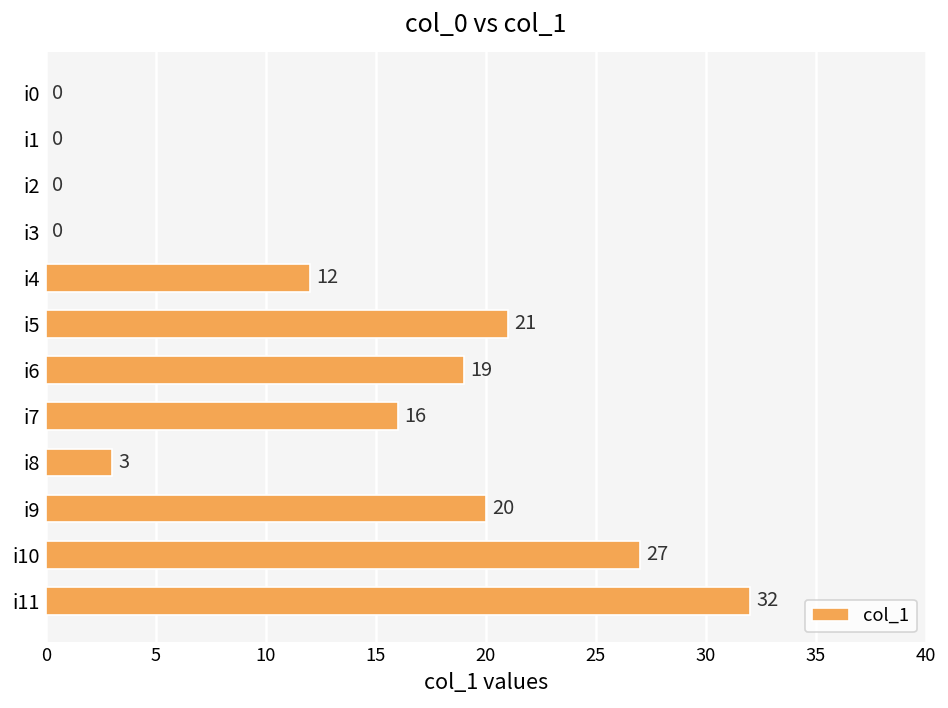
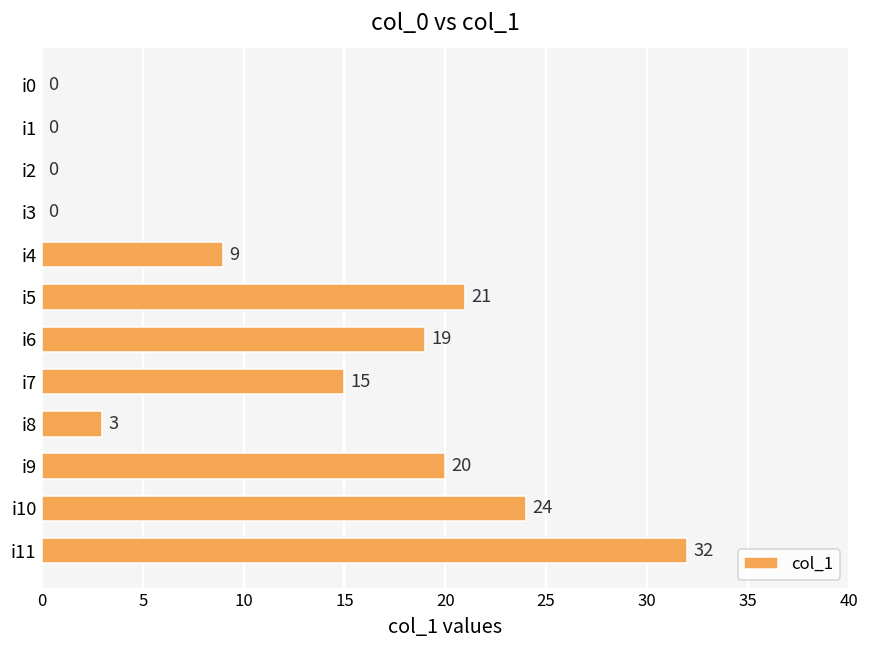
  {
    "i0": 0,
    "i1": 0,
    "i2": 0,
    "i3": 0,
-   "i4": 12,
+   "i4": 9,
    "i5": 21,
    "i6": 19,
-   "i7": 16,
+   "i7": 15,
    "i8": 3,
    "i9": 20,
-   "i10": 27,
+   "i10": 24,
    "i11": 32
  }
